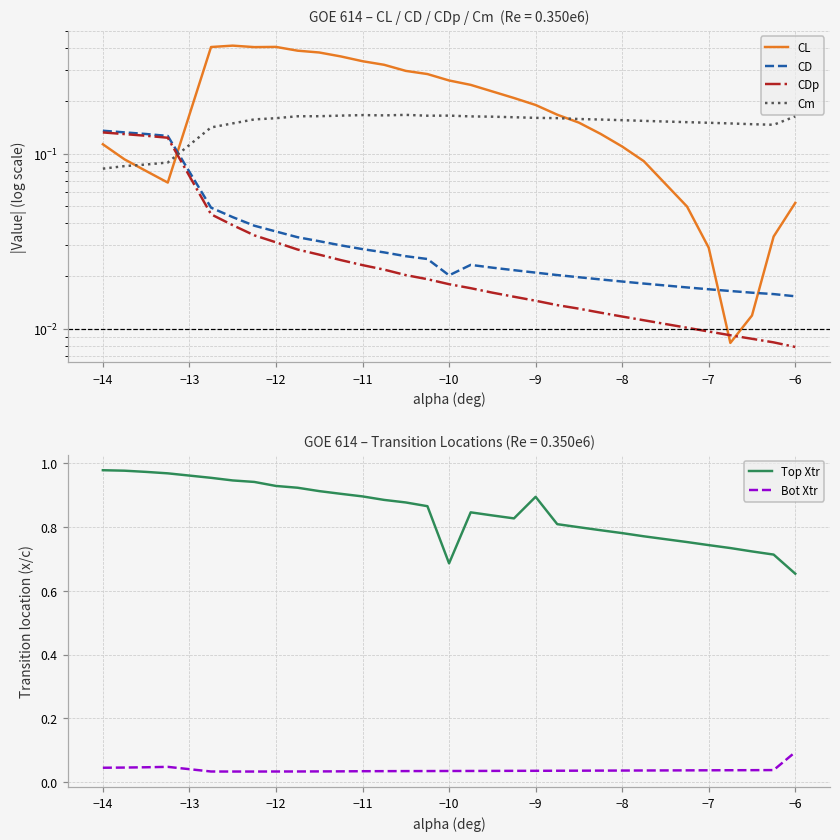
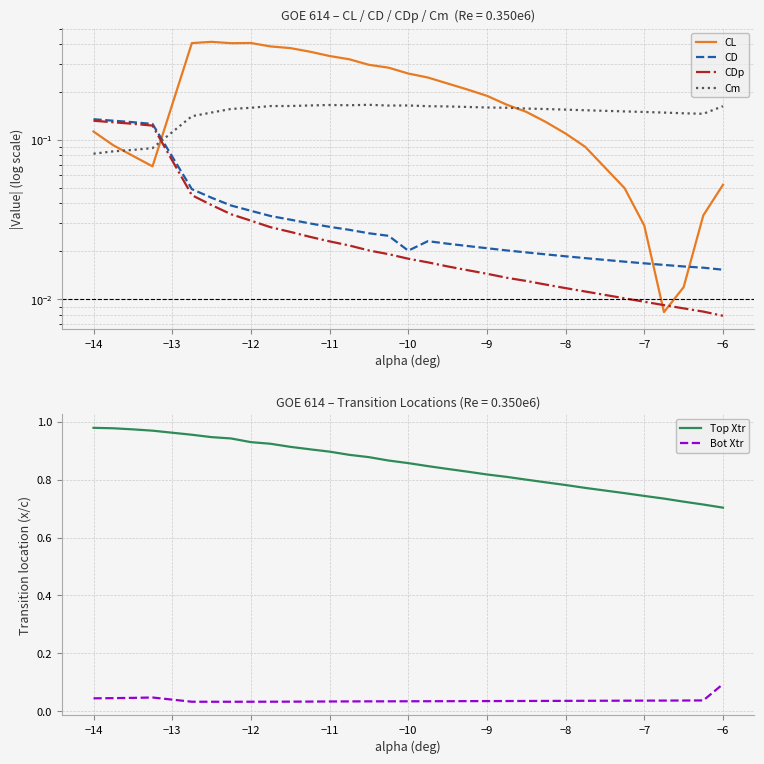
  {
    "GOE 614 – CL / CD / CDp / Cm (Re = 0.350e6)": {
      "CL": {
        "−14": 0.11,
        "−12": 0.41,
        "−11": 0.34,
        "−10": 0.26,
        "−9": 0.19,
        "−8": 0.11,
        "−7": 0.029,
        "−6": 0.052
      },
      "CD": {
        "−12": 0.036,
        "−11": 0.028,
        "−10": 0.020,
        "−9": 0.021,
        "−8": 0.019,
        "−7": 0.017,
        "−6": 0.015
      },
      "CDp": {
        "−12": 0.031,
        "−11": 0.023,
        "−10": 0.018,
        "−9": 0.014,
        "−8": 0.012,
        "−7": 0.010,
        "−6": 0.008
      },
      "Cm": {
        "−14": 0.08,
        "−12": 0.16,
        "−11": 0.17,
        "−10": 0.16,
        "−9": 0.16,
        "−8": 0.16,
        "−7": 0.15,
        "−6": 0.16
      }
    },
    "GOE 614 – Transition Locations (Re = 0.350e6)": {
      "Top Xtr": {
        "−14": 0.98,
        "−12": 0.93,
        "−11": 0.90,
-       "−10": 0.69,
-       "−9": 0.90,
+       "−10": 0.86,
+       "−9": 0.82,
        "−8": 0.78,
        "−7": 0.74,
-       "−6": 0.65
+       "−6": 0.70
      },
      "Bot Xtr": {
        "−14": 0.04,
        "−12": 0.03,
        "−11": 0.03,
        "−10": 0.03,
        "−9": 0.04,
        "−8": 0.04,
        "−7": 0.04,
        "−6": 0.09
      }
    }
  }
